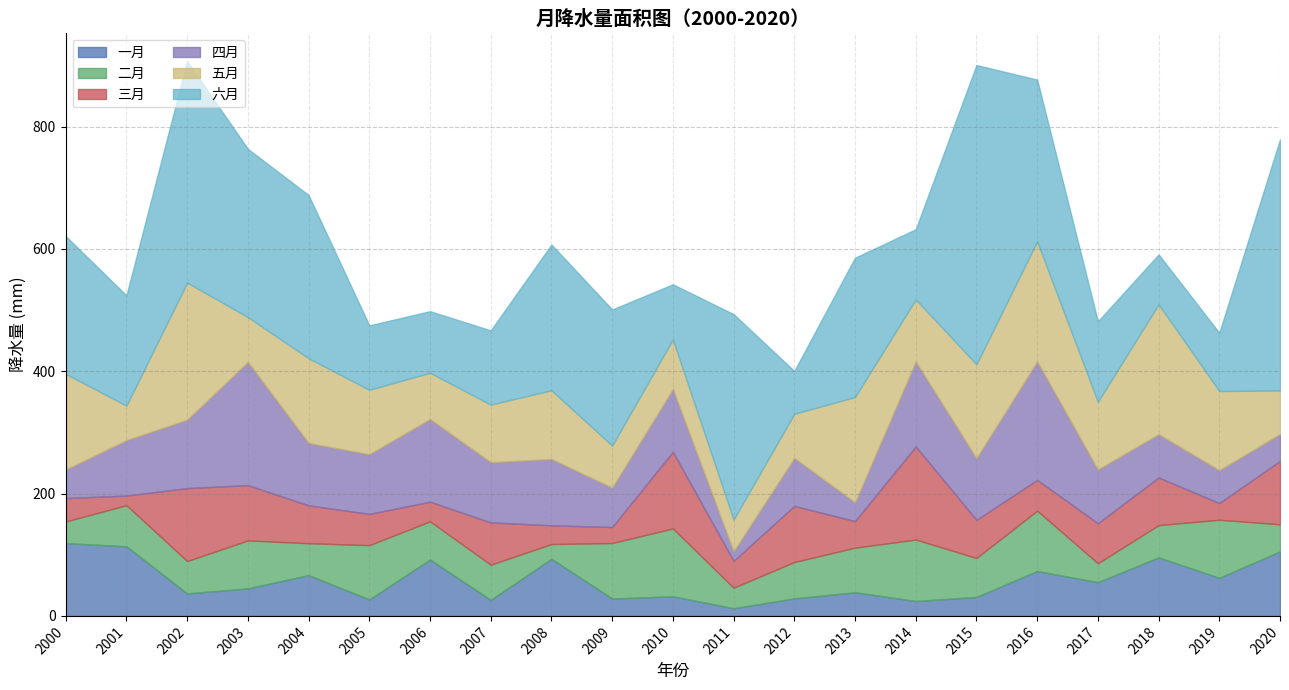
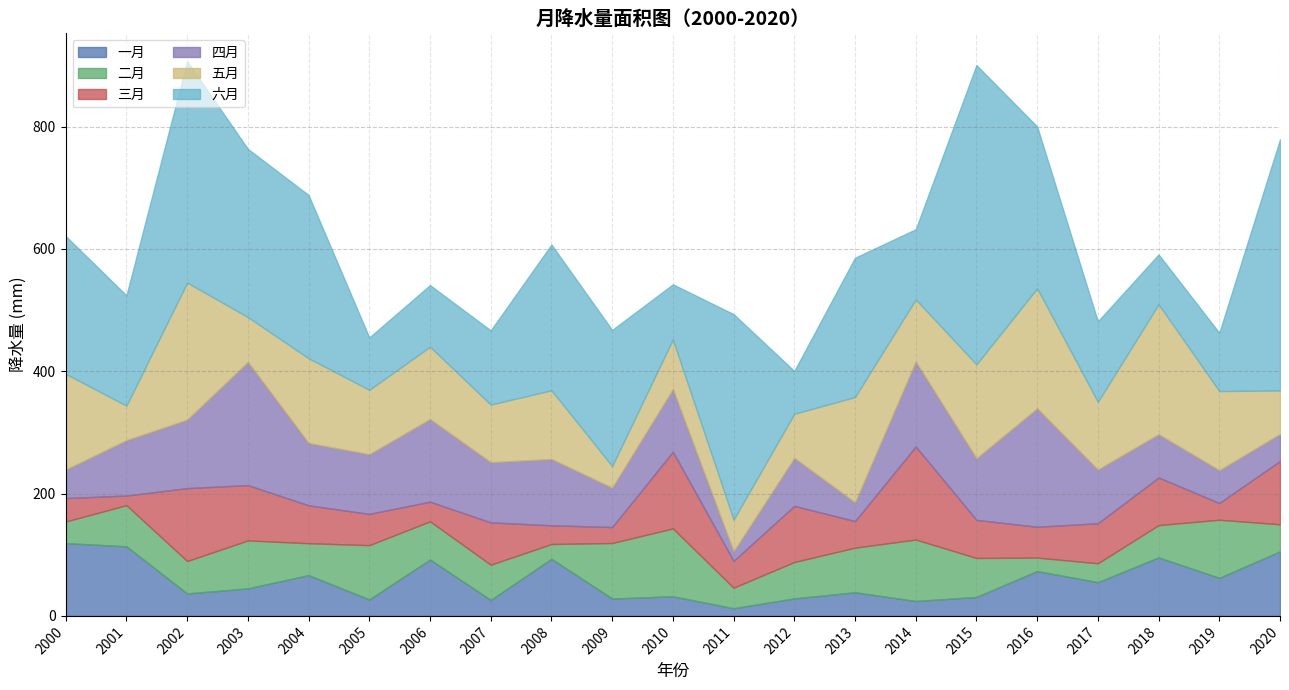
  {
    "二月": {
      "2000": 40,
      "2001": 70,
      "2002": 50,
      "2003": 80,
      "2004": 50,
      "2005": 90,
      "2006": 60,
      "2007": 60,
      "2008": 20,
      "2009": 90,
      "2010": 110,
      "2011": 30,
      "2012": 60,
      "2013": 70,
      "2014": 100,
      "2015": 60,
-     "2016": 100,
+     "2016": 20,
      "2017": 30,
      "2018": 50,
      "2019": 90,
      "2020": 40
    },
    "三月": {
      "2000": 40,
      "2001": 20,
      "2002": 120,
      "2003": 90,
      "2004": 60,
      "2005": 50,
      "2006": 30,
      "2007": 70,
      "2008": 30,
      "2009": 30,
      "2010": 130,
      "2011": 40,
      "2012": 90,
      "2013": 40,
      "2014": 150,
      "2015": 60,
      "2016": 50,
      "2017": 70,
      "2018": 80,
      "2019": 30,
      "2020": 100
    },
    "五月": {
      "2000": 160,
      "2001": 60,
      "2002": 220,
      "2003": 70,
      "2004": 140,
      "2005": 110,
-     "2006": 80,
+     "2006": 120,
      "2007": 90,
      "2008": 110,
-     "2009": 70,
+     "2009": 40,
      "2010": 80,
      "2011": 50,
      "2012": 70,
      "2013": 170,
      "2014": 100,
      "2015": 150,
      "2016": 200,
      "2017": 110,
      "2018": 210,
      "2019": 130,
      "2020": 70
    },
    "六月": {
      "2000": 230,
      "2001": 180,
      "2003": 280,
      "2004": 270,
-     "2005": 110,
+     "2005": 90,
      "2006": 100,
      "2007": 120,
      "2008": 240,
      "2009": 220,
      "2010": 90,
      "2011": 340,
      "2012": 70,
      "2013": 230,
      "2014": 110,
      "2015": 490,
      "2016": 260,
      "2017": 130,
      "2018": 80,
      "2019": 100,
      "2020": 410
    }
  }
